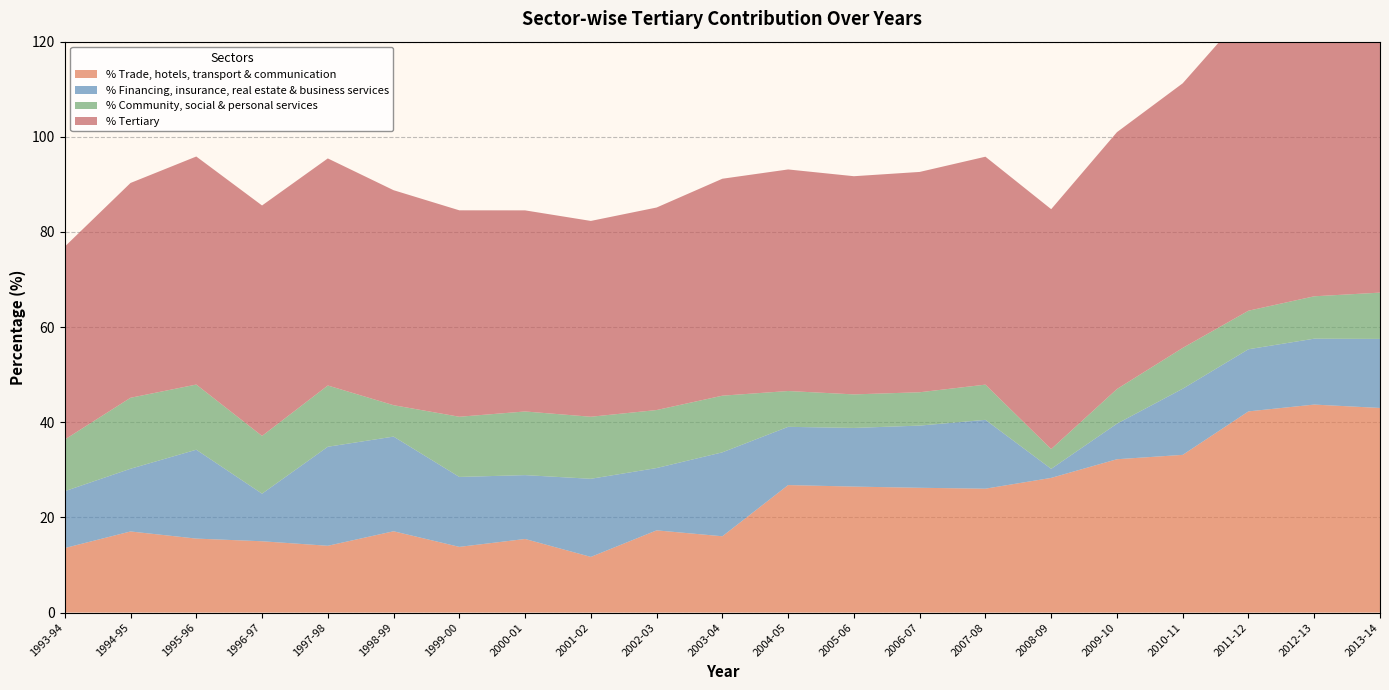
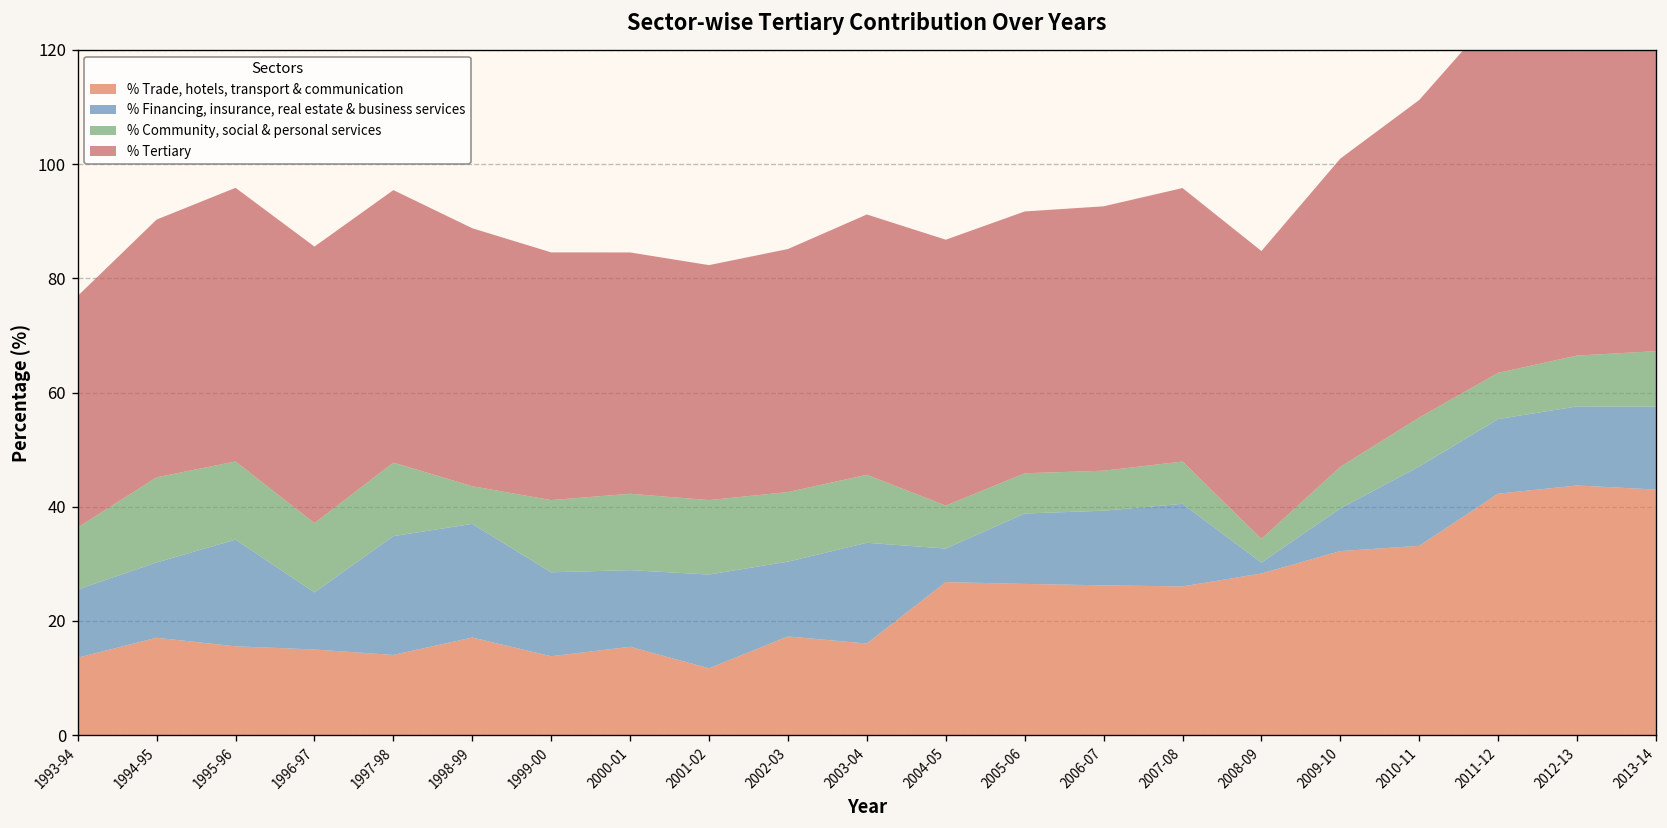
  {
    "% Financing, insurance, real estate & business services": {
      "1993-94": 12,
      "1994-95": 13,
      "1995-96": 19,
      "1996-97": 10,
      "1997-98": 21,
      "1998-99": 20,
      "1999-00": 15,
      "2000-01": 13,
      "2001-02": 16,
      "2002-03": 13,
      "2003-04": 18,
-     "2004-05": 12,
+     "2004-05": 6,
      "2005-06": 12,
      "2006-07": 13,
      "2007-08": 14,
      "2008-09": 2,
      "2009-10": 7,
      "2010-11": 14,
      "2011-12": 13,
      "2012-13": 14,
      "2013-14": 15
    },
    "% Community, social & personal services": {
      "1993-94": 11,
      "1994-95": 15,
      "1995-96": 14,
      "1996-97": 12,
      "1997-98": 13,
      "1998-99": 7,
      "1999-00": 13,
      "2000-01": 13,
      "2001-02": 13,
      "2002-03": 12,
      "2003-04": 12,
      "2004-05": 8,
      "2005-06": 7,
      "2006-07": 7,
      "2007-08": 7,
      "2008-09": 4,
      "2009-10": 7,
      "2010-11": 9,
      "2011-12": 8,
      "2012-13": 9,
      "2013-14": 10
    }
  }
